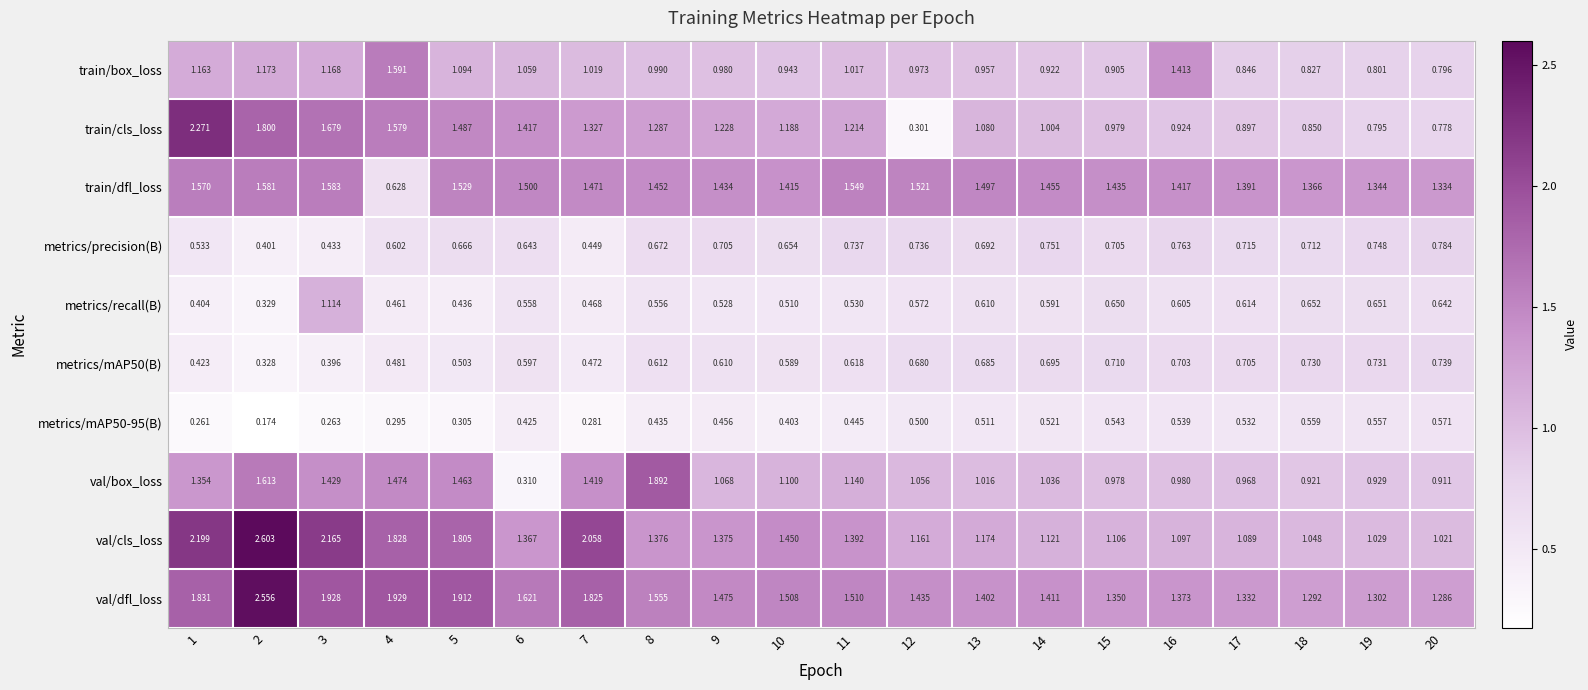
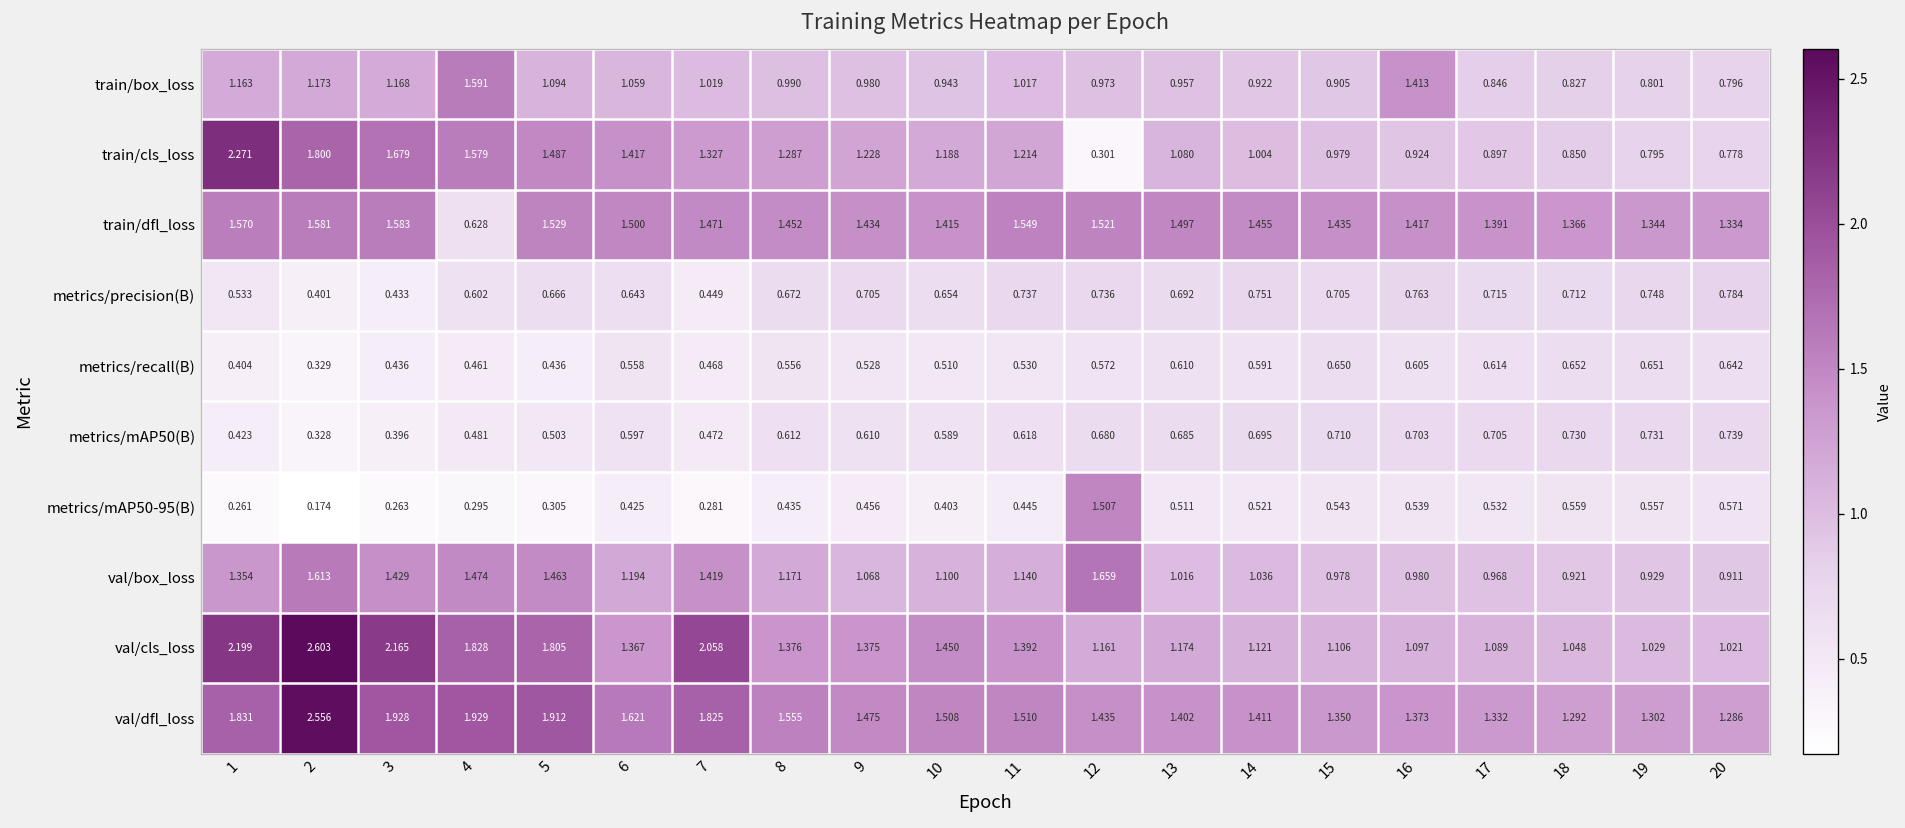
  {
    "train/box_loss": {
      "1": 1.163,
      "2": 1.173,
      "3": 1.168,
      "4": 1.591,
      "5": 1.094,
      "6": 1.059,
      "7": 1.019,
      "8": 0.990,
      "9": 0.980,
      "10": 0.943,
      "11": 1.017,
      "12": 0.973,
      "13": 0.957,
      "14": 0.922,
      "15": 0.905,
      "16": 1.413,
      "17": 0.846,
      "18": 0.827,
      "19": 0.801,
      "20": 0.796
    },
    "train/cls_loss": {
      "1": 2.271,
      "2": 1.800,
      "3": 1.679,
      "4": 1.579,
      "5": 1.487,
      "6": 1.417,
      "7": 1.327,
      "8": 1.287,
      "9": 1.228,
      "10": 1.188,
      "11": 1.214,
      "12": 0.301,
      "13": 1.080,
      "14": 1.004,
      "15": 0.979,
      "16": 0.924,
      "17": 0.897,
      "18": 0.850,
      "19": 0.795,
      "20": 0.778
    },
    "train/dfl_loss": {
      "1": 1.570,
      "2": 1.581,
      "3": 1.583,
      "4": 0.628,
      "5": 1.529,
      "6": 1.500,
      "7": 1.471,
      "8": 1.452,
      "9": 1.434,
      "10": 1.415,
      "11": 1.549,
      "12": 1.521,
      "13": 1.497,
      "14": 1.455,
      "15": 1.435,
      "16": 1.417,
      "17": 1.391,
      "18": 1.366,
      "19": 1.344,
      "20": 1.334
    },
    "metrics/precision(B)": {
      "1": 0.533,
      "2": 0.401,
      "3": 0.433,
      "4": 0.602,
      "5": 0.666,
      "6": 0.643,
      "7": 0.449,
      "8": 0.672,
      "9": 0.705,
      "10": 0.654,
      "11": 0.737,
      "12": 0.736,
      "13": 0.692,
      "14": 0.751,
      "15": 0.705,
      "16": 0.763,
      "17": 0.715,
      "18": 0.712,
      "19": 0.748,
      "20": 0.784
    },
    "metrics/recall(B)": {
      "1": 0.404,
      "2": 0.329,
-     "3": 1.114,
+     "3": 0.436,
      "4": 0.461,
      "5": 0.436,
      "6": 0.558,
      "7": 0.468,
      "8": 0.556,
      "9": 0.528,
      "10": 0.510,
      "11": 0.530,
      "12": 0.572,
      "13": 0.610,
      "14": 0.591,
      "15": 0.650,
      "16": 0.605,
      "17": 0.614,
      "18": 0.652,
      "19": 0.651,
      "20": 0.642
    },
    "metrics/mAP50(B)": {
      "1": 0.423,
      "2": 0.328,
      "3": 0.396,
      "4": 0.481,
      "5": 0.503,
      "6": 0.597,
      "7": 0.472,
      "8": 0.612,
      "9": 0.610,
      "10": 0.589,
      "11": 0.618,
      "12": 0.680,
      "13": 0.685,
      "14": 0.695,
      "15": 0.710,
      "16": 0.703,
      "17": 0.705,
      "18": 0.730,
      "19": 0.731,
      "20": 0.739
    },
    "metrics/mAP50-95(B)": {
      "1": 0.261,
      "2": 0.174,
      "3": 0.263,
      "4": 0.295,
      "5": 0.305,
      "6": 0.425,
      "7": 0.281,
      "8": 0.435,
      "9": 0.456,
      "10": 0.403,
      "11": 0.445,
-     "12": 0.500,
+     "12": 1.507,
      "13": 0.511,
      "14": 0.521,
      "15": 0.543,
      "16": 0.539,
      "17": 0.532,
      "18": 0.559,
      "19": 0.557,
      "20": 0.571
    },
    "val/box_loss": {
      "1": 1.354,
      "2": 1.613,
      "3": 1.429,
      "4": 1.474,
      "5": 1.463,
-     "6": 0.310,
+     "6": 1.194,
      "7": 1.419,
-     "8": 1.892,
+     "8": 1.171,
      "9": 1.068,
      "10": 1.100,
      "11": 1.140,
-     "12": 1.056,
+     "12": 1.659,
      "13": 1.016,
      "14": 1.036,
      "15": 0.978,
      "16": 0.980,
      "17": 0.968,
      "18": 0.921,
      "19": 0.929,
      "20": 0.911
    },
    "val/cls_loss": {
      "1": 2.199,
      "2": 2.603,
      "3": 2.165,
      "4": 1.828,
      "5": 1.805,
      "6": 1.367,
      "7": 2.058,
      "8": 1.376,
      "9": 1.375,
      "10": 1.450,
      "11": 1.392,
      "12": 1.161,
      "13": 1.174,
      "14": 1.121,
      "15": 1.106,
      "16": 1.097,
      "17": 1.089,
      "18": 1.048,
      "19": 1.029,
      "20": 1.021
    },
    "val/dfl_loss": {
      "1": 1.831,
      "2": 2.556,
      "3": 1.928,
      "4": 1.929,
      "5": 1.912,
      "6": 1.621,
      "7": 1.825,
      "8": 1.555,
      "9": 1.475,
      "10": 1.508,
      "11": 1.510,
      "12": 1.435,
      "13": 1.402,
      "14": 1.411,
      "15": 1.350,
      "16": 1.373,
      "17": 1.332,
      "18": 1.292,
      "19": 1.302,
      "20": 1.286
    }
  }
